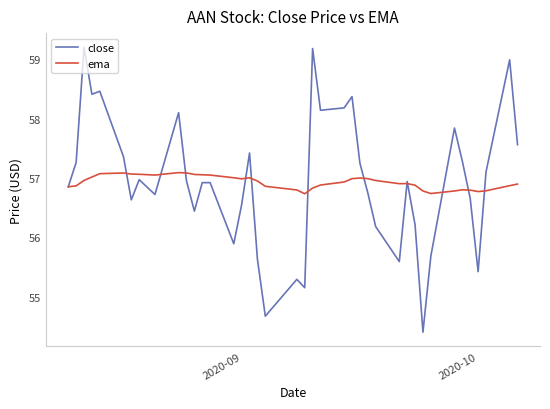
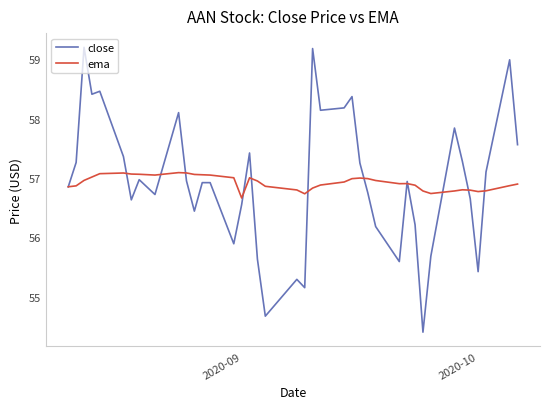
  {
    "close": {
      "2020-09": 56.5,
      "2020-10": 55.4
    },
    "ema": {
-     "2020-09": 57.0,
+     "2020-09": 56.7,
      "2020-10": 56.8
    }
  }
